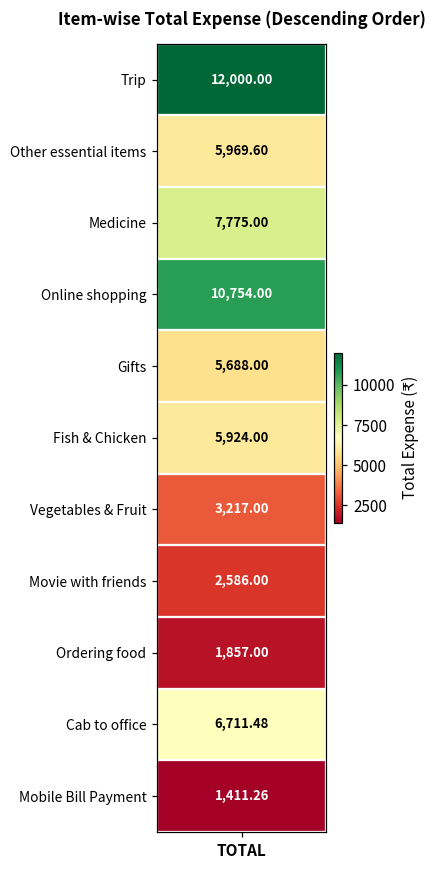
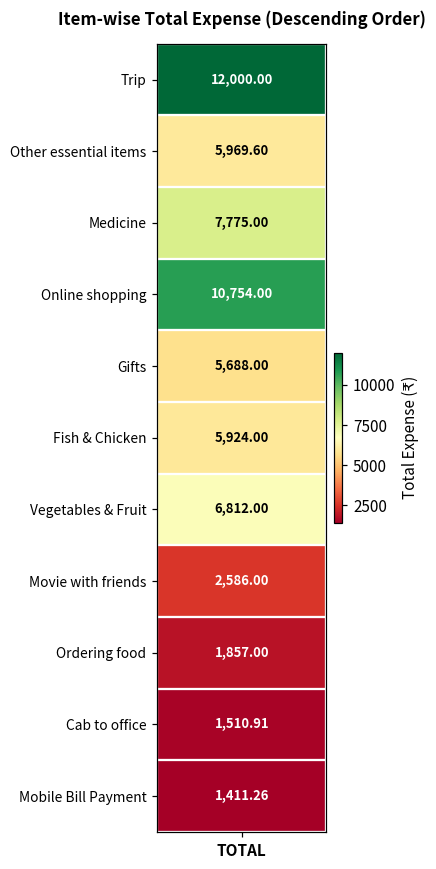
  {
    "Trip": {
      "TOTAL": "12,000.00"
    },
    "Other essential items": {
      "TOTAL": "5,969.60"
    },
    "Medicine": {
      "TOTAL": "7,775.00"
    },
    "Online shopping": {
      "TOTAL": "10,754.00"
    },
    "Gifts": {
      "TOTAL": "5,688.00"
    },
    "Fish & Chicken": {
      "TOTAL": "5,924.00"
    },
    "Vegetables & Fruit": {
-     "TOTAL": "3,217.00"
+     "TOTAL": "6,812.00"
    },
    "Movie with friends": {
      "TOTAL": "2,586.00"
    },
    "Ordering food": {
      "TOTAL": "1,857.00"
    },
    "Cab to office": {
-     "TOTAL": "6,711.48"
+     "TOTAL": "1,510.91"
    },
    "Mobile Bill Payment": {
      "TOTAL": "1,411.26"
    }
  }
